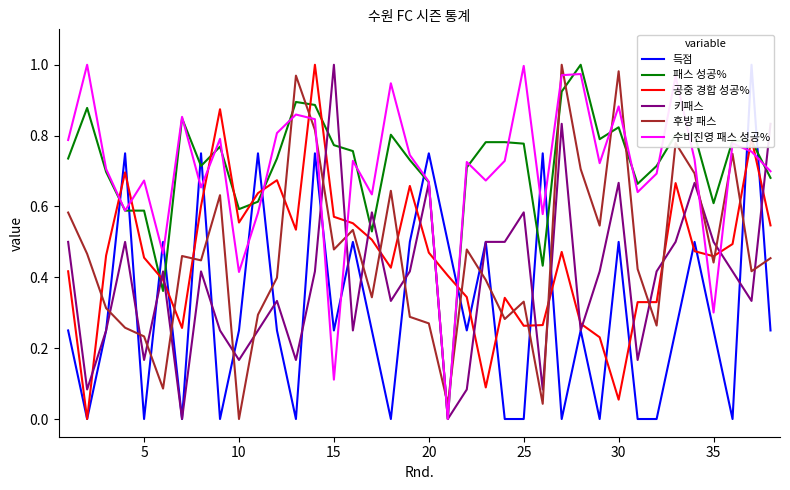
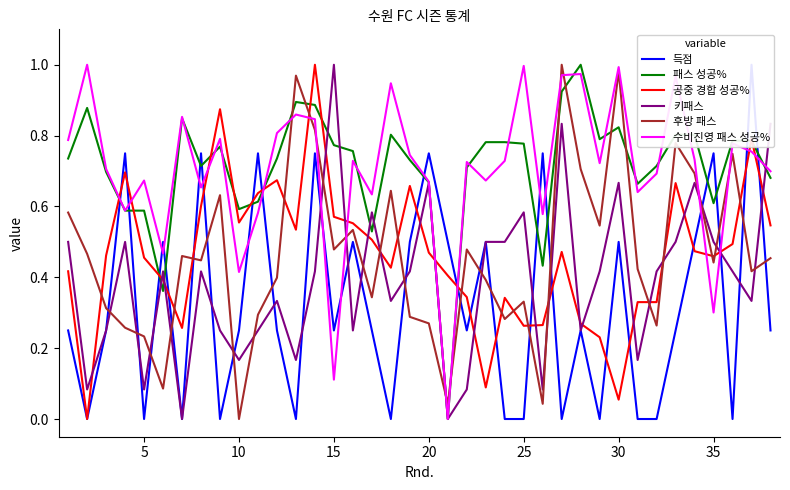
  {
    "득점": {
      "5": 0.00,
      "10": 0.25,
      "15": 0.25,
      "20": 0.75,
      "25": 0.00,
      "30": 0.50,
-     "35": 0.25
+     "35": 0.75
    },
    "패스 성공%": {
      "5": 0.59,
      "10": 0.59,
      "15": 0.77,
      "25": 0.78,
      "30": 0.82,
      "35": 0.61
    },
    "공중 경합 성공%": {
      "5": 0.46,
      "10": 0.55,
      "15": 0.57,
      "20": 0.47,
      "25": 0.26,
      "30": 0.05,
      "35": 0.46
    },
    "키패스": {
-     "5": 0.17,
+     "5": 0.08,
      "10": 0.17,
      "15": 1.00,
      "25": 0.58,
      "30": 0.67,
      "35": 0.50
    },
    "후방 패스": {
      "5": 0.23,
      "10": 0.00,
      "15": 0.48,
      "20": 0.27,
      "25": 0.33,
      "30": 0.98,
      "35": 0.44
    },
    "수비진영 패스 성공%": {
      "5": 0.67,
      "10": 0.42,
      "15": 0.11,
      "25": 1.00,
-     "30": 0.88,
+     "30": 0.99,
      "35": 0.30
    }
  }
